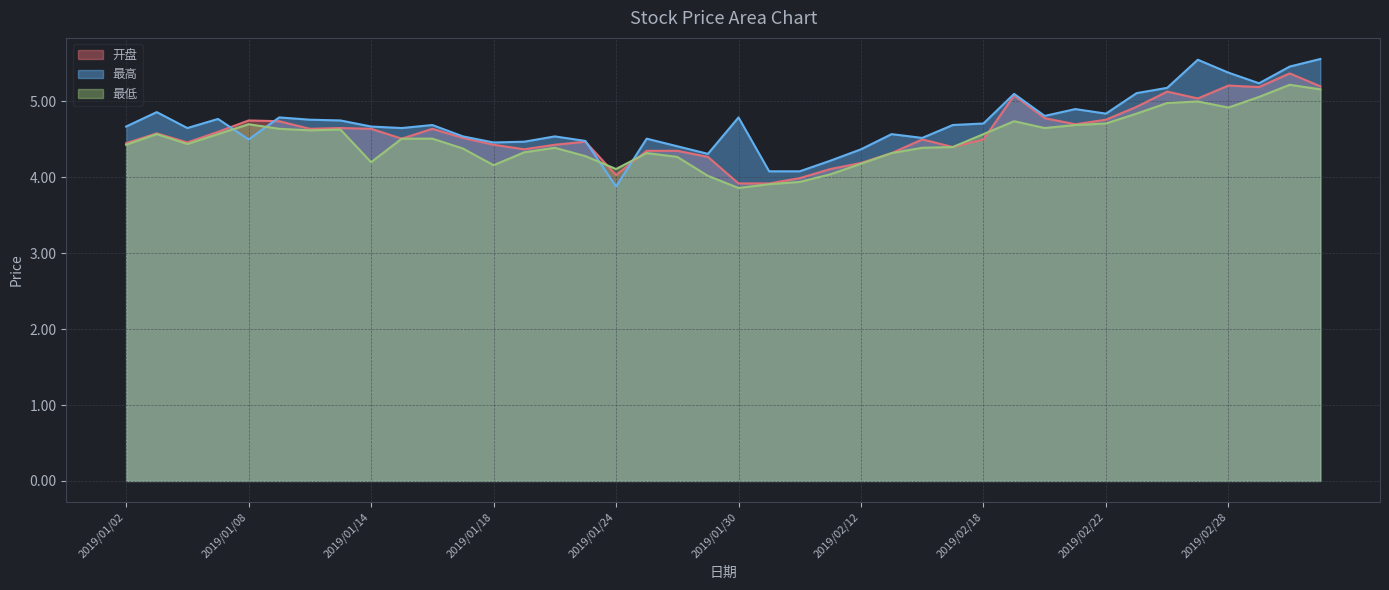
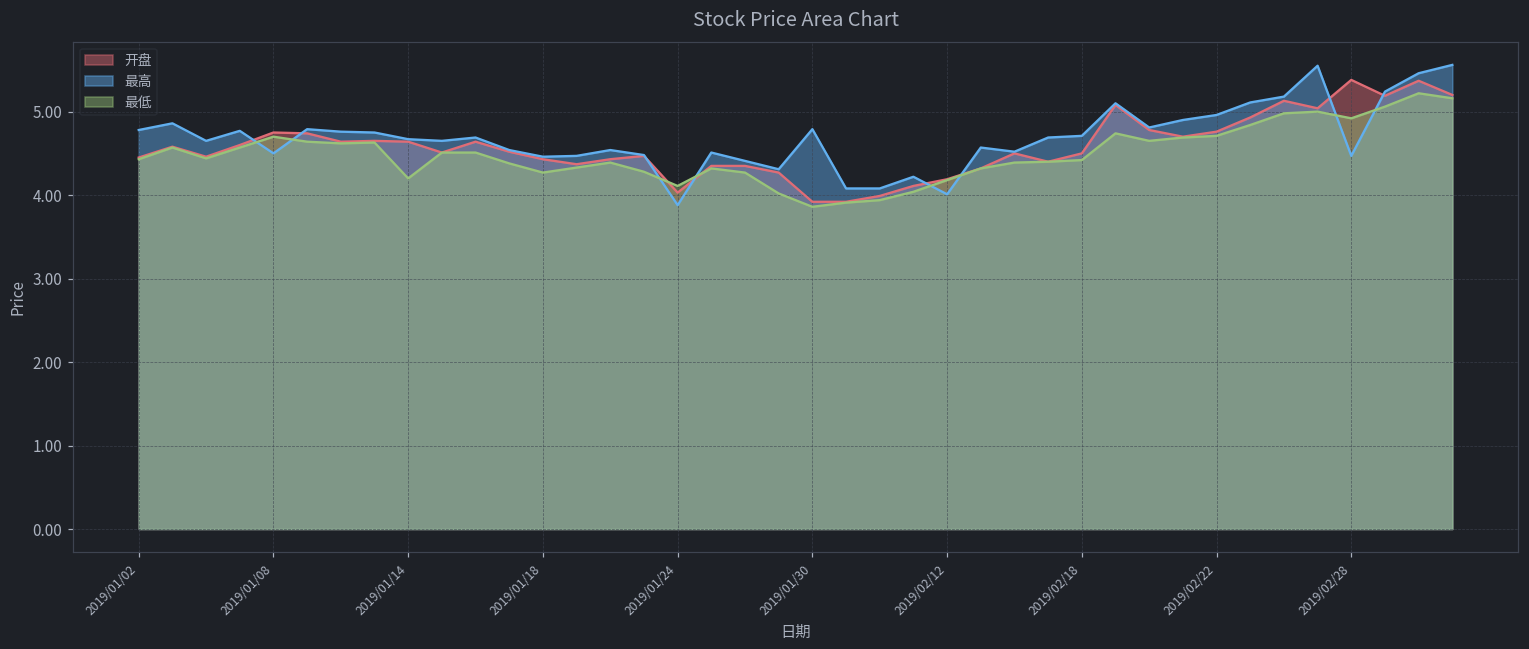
  {
    "开盘": {
      "2019/01/08": 4.8,
      "2019/01/24": 4.0,
      "2019/01/30": 3.9,
      "2019/02/18": 4.5,
      "2019/02/22": 4.8,
-     "2019/02/28": 5.2
+     "2019/02/28": 5.4
    },
    "最高": {
-     "2019/01/02": 4.7,
+     "2019/01/02": 4.8,
      "2019/01/08": 4.5,
      "2019/01/24": 3.9,
      "2019/01/30": 4.8,
-     "2019/02/12": 4.4,
+     "2019/02/12": 4.0,
      "2019/02/18": 4.7,
-     "2019/02/22": 4.8,
-     "2019/02/28": 5.4
+     "2019/02/22": 5.0,
+     "2019/02/28": 4.5
    },
    "最低": {
      "2019/01/08": 4.7,
      "2019/01/14": 4.2,
-     "2019/01/18": 4.2,
+     "2019/01/18": 4.3,
      "2019/01/24": 4.1,
      "2019/01/30": 3.9,
-     "2019/02/18": 4.6,
+     "2019/02/18": 4.4,
      "2019/02/22": 4.7,
      "2019/02/28": 4.9
    }
  }
